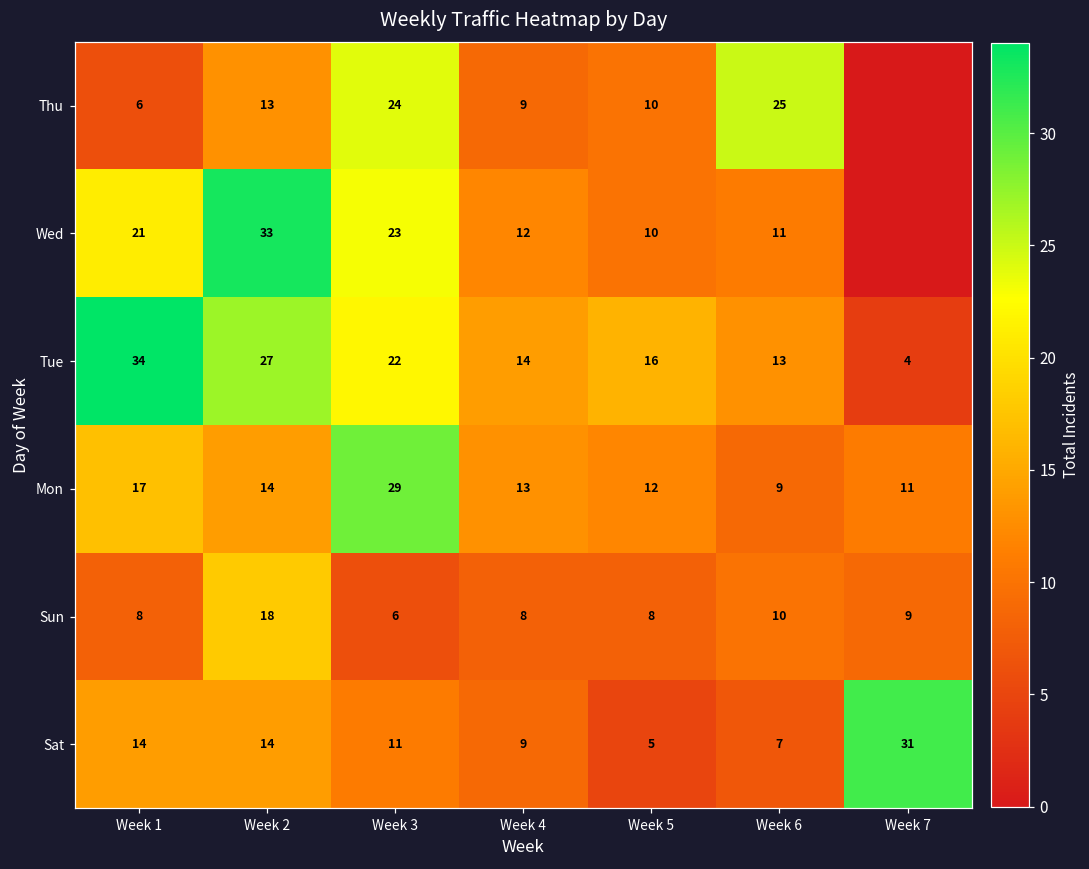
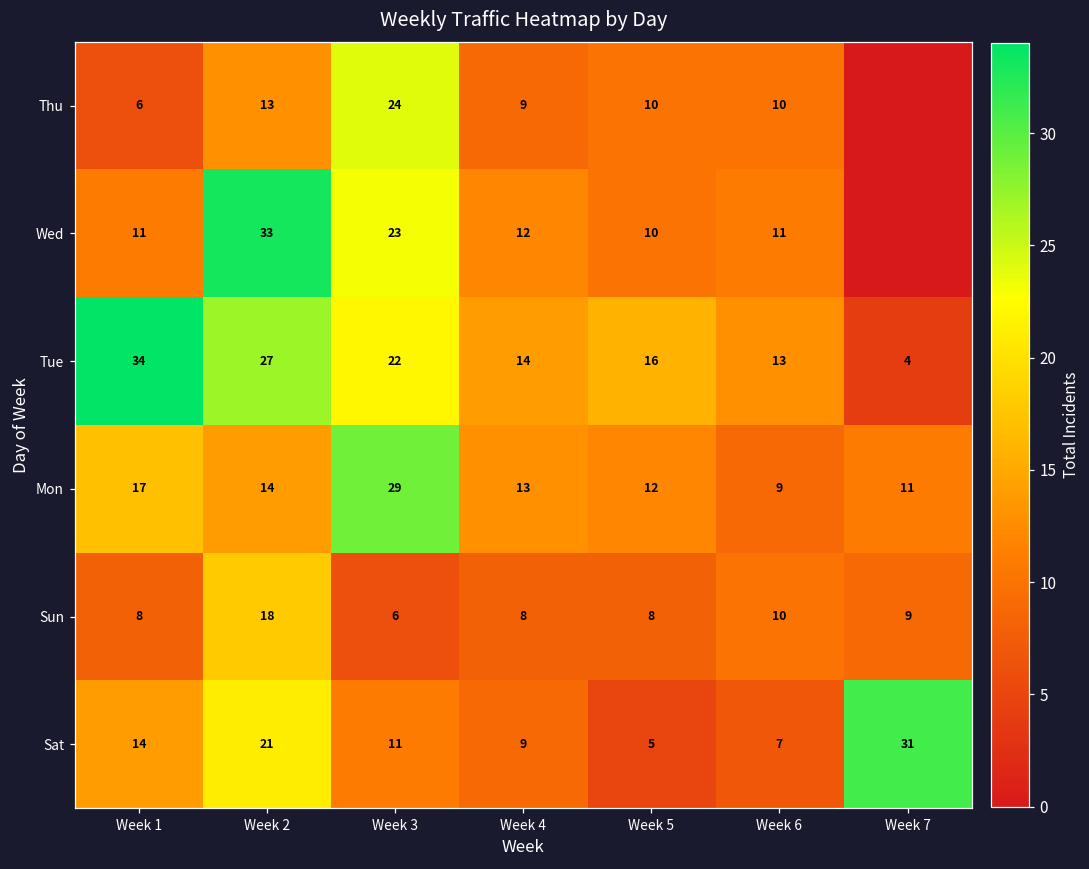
  {
    "Thu": {
      "Week 1": 6,
      "Week 2": 13,
      "Week 3": 24,
      "Week 4": 9,
      "Week 5": 10,
-     "Week 6": 25
+     "Week 6": 10
    },
    "Wed": {
-     "Week 1": 21,
+     "Week 1": 11,
      "Week 2": 33,
      "Week 3": 23,
      "Week 4": 12,
      "Week 5": 10,
      "Week 6": 11
    },
    "Tue": {
      "Week 1": 34,
      "Week 2": 27,
      "Week 3": 22,
      "Week 4": 14,
      "Week 5": 16,
      "Week 6": 13,
      "Week 7": 4
    },
    "Mon": {
      "Week 1": 17,
      "Week 2": 14,
      "Week 3": 29,
      "Week 4": 13,
      "Week 5": 12,
      "Week 6": 9,
      "Week 7": 11
    },
    "Sun": {
      "Week 1": 8,
      "Week 2": 18,
      "Week 3": 6,
      "Week 4": 8,
      "Week 5": 8,
      "Week 6": 10,
      "Week 7": 9
    },
    "Sat": {
      "Week 1": 14,
-     "Week 2": 14,
+     "Week 2": 21,
      "Week 3": 11,
      "Week 4": 9,
      "Week 5": 5,
      "Week 6": 7,
      "Week 7": 31
    }
  }
